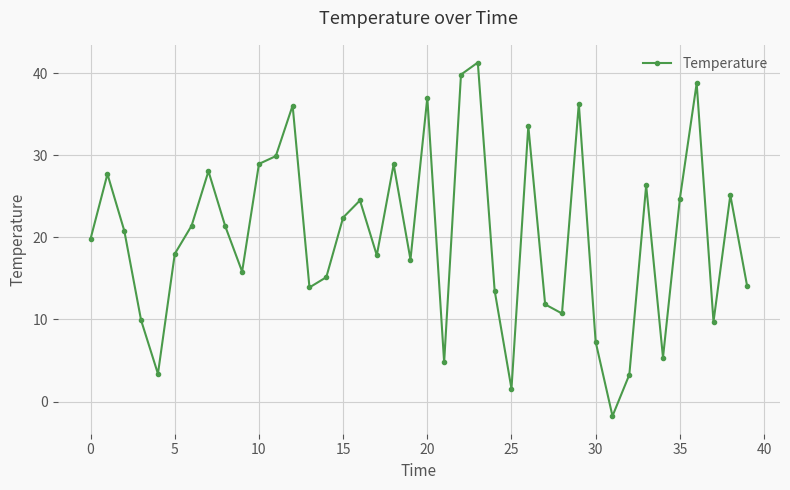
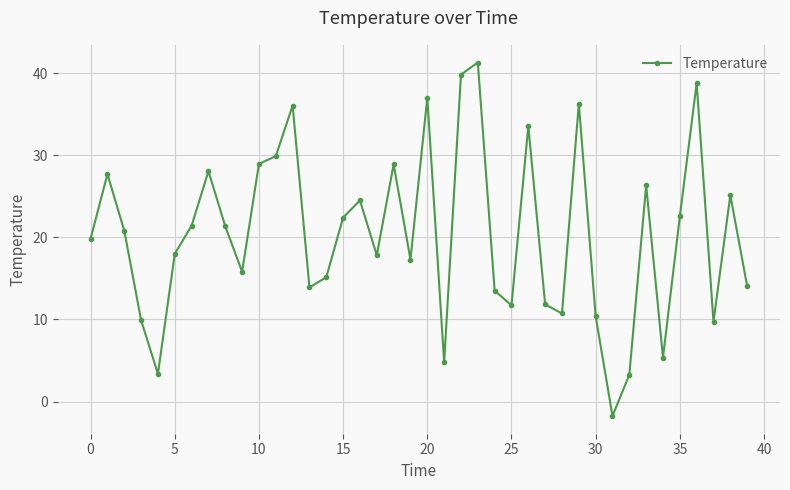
  {
    "0": 20,
    "5": 18,
    "10": 29,
    "15": 22,
    "20": 37,
-   "25": 2,
-   "30": 7,
-   "35": 25
+   "25": 12,
+   "30": 10,
+   "35": 23
  }
